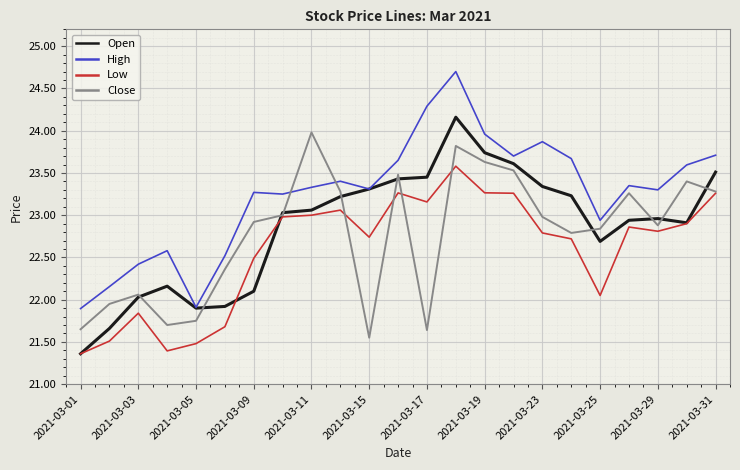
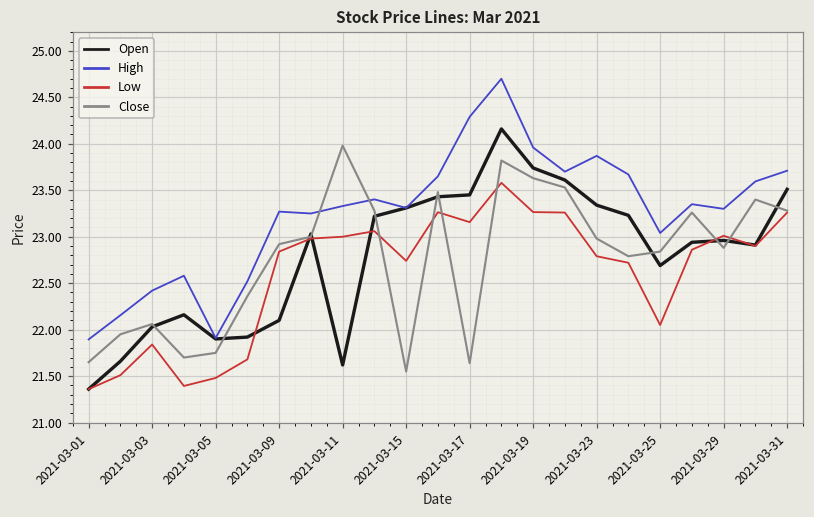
  {
    "Open": {
      "2021-03-09": 22.1,
-     "2021-03-11": 23.1,
+     "2021-03-11": 21.6,
      "2021-03-17": 23.5,
      "2021-03-19": 23.7,
      "2021-03-23": 23.3,
      "2021-03-25": 22.7,
      "2021-03-29": 23.0,
      "2021-03-31": 23.5
    },
    "High": {
      "2021-03-01": 21.9,
      "2021-03-03": 22.4,
      "2021-03-09": 23.3,
      "2021-03-11": 23.3,
      "2021-03-17": 24.3,
      "2021-03-19": 24.0,
      "2021-03-23": 23.9,
-     "2021-03-25": 22.9,
+     "2021-03-25": 23.0,
      "2021-03-29": 23.3,
      "2021-03-31": 23.7
    },
    "Low": {
      "2021-03-03": 21.8,
      "2021-03-05": 21.5,
-     "2021-03-09": 22.5,
+     "2021-03-09": 22.8,
      "2021-03-11": 23.0,
      "2021-03-15": 22.7,
      "2021-03-17": 23.2,
      "2021-03-19": 23.3,
      "2021-03-23": 22.8,
      "2021-03-25": 22.1,
-     "2021-03-29": 22.8
+     "2021-03-29": 23.0
    },
    "Close": {
      "2021-03-01": 21.7,
      "2021-03-05": 21.8,
      "2021-03-09": 22.9,
      "2021-03-11": 24.0,
      "2021-03-15": 21.6,
      "2021-03-17": 21.6,
      "2021-03-19": 23.6,
      "2021-03-23": 23.0,
      "2021-03-25": 22.8,
      "2021-03-29": 22.9
    }
  }
